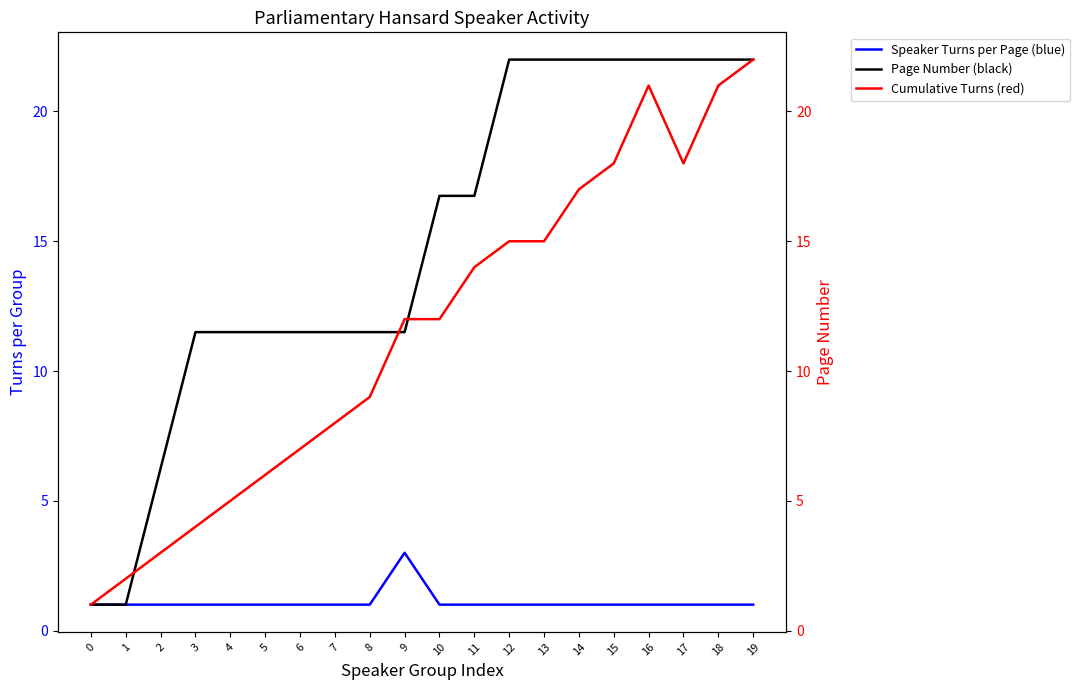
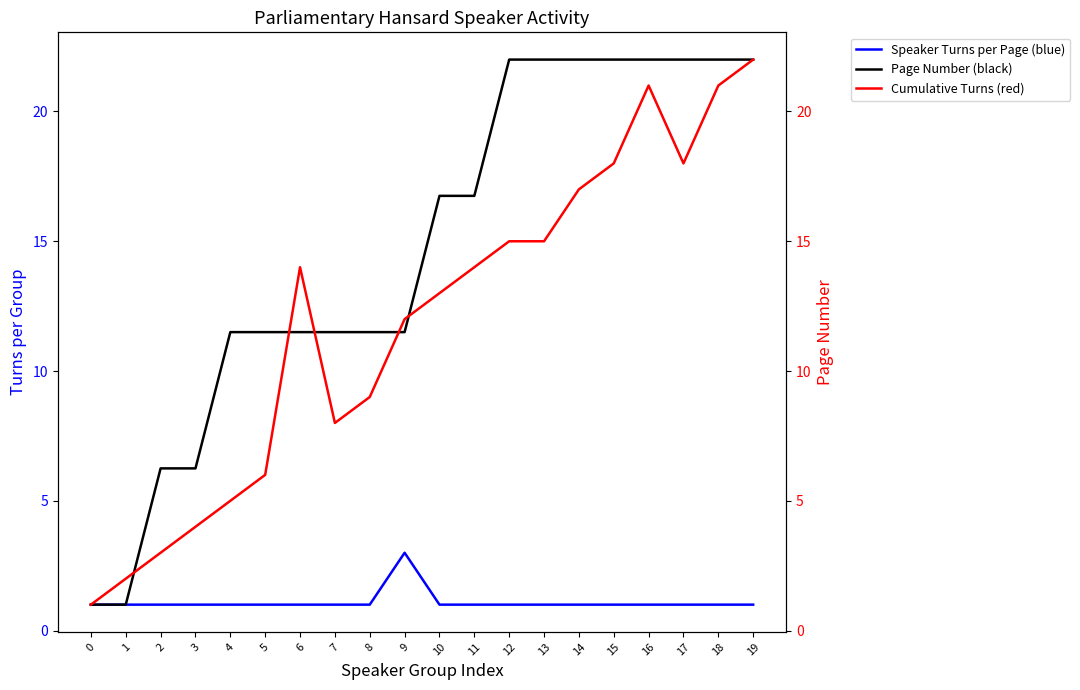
  {
    "Speaker Turns per Page (blue)": {
      "2": 1.0,
      "3": 1.0,
      "4": 1.0,
      "5": 1.0,
      "6": 1.0,
      "7": 1.0,
      "8": 1.0,
      "9": 3.0,
      "10": 1.0,
      "11": 1.0,
      "12": 1.0,
      "13": 1.0,
      "14": 1.0,
      "15": 1.0,
      "16": 1.0,
      "17": 1.0,
      "18": 1.0,
      "19": 1.0
    },
    "Page Number (black)": {
      "2": 6.3,
-     "3": 11.5,
+     "3": 6.3,
      "4": 11.5,
      "5": 11.5,
      "6": 11.5,
      "7": 11.5,
      "8": 11.5,
      "9": 11.5,
      "10": 16.8,
      "11": 16.8,
      "12": 22.0,
      "13": 22.0,
      "14": 22.0,
      "15": 22.0,
      "16": 22.0,
      "17": 22.0,
      "18": 22.0,
      "19": 22.0
    },
    "Cumulative Turns (red)": {
      "0": 1,
      "1": 2,
      "2": 3,
      "3": 4,
      "4": 5,
      "5": 6,
-     "6": 7,
+     "6": 14,
      "7": 8,
      "8": 9,
      "9": 12,
-     "10": 12,
+     "10": 13,
      "11": 14,
      "12": 15,
      "13": 15,
      "14": 17,
      "15": 18,
      "16": 21,
      "17": 18,
      "18": 21,
      "19": 22
    }
  }
